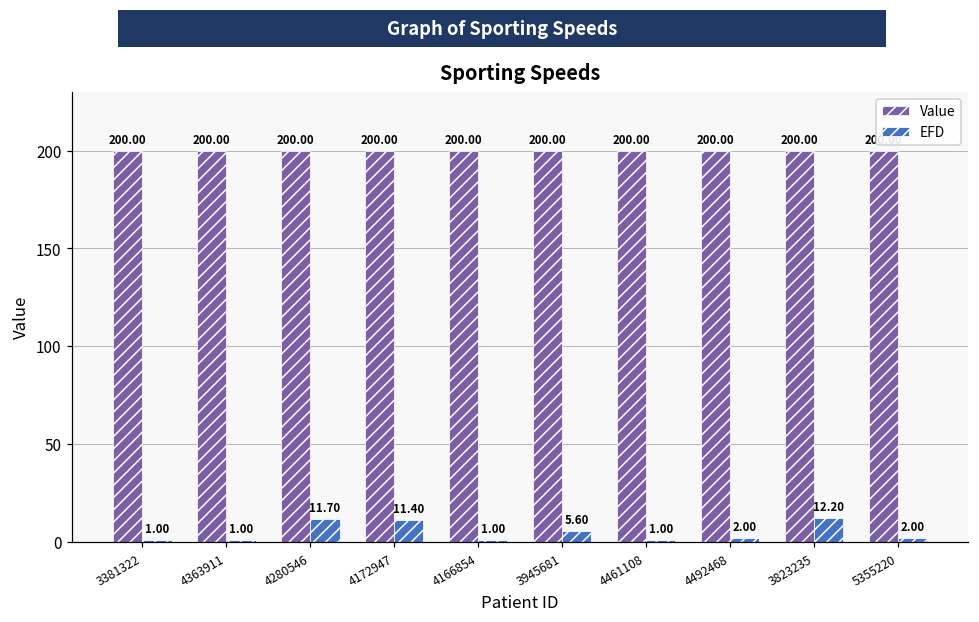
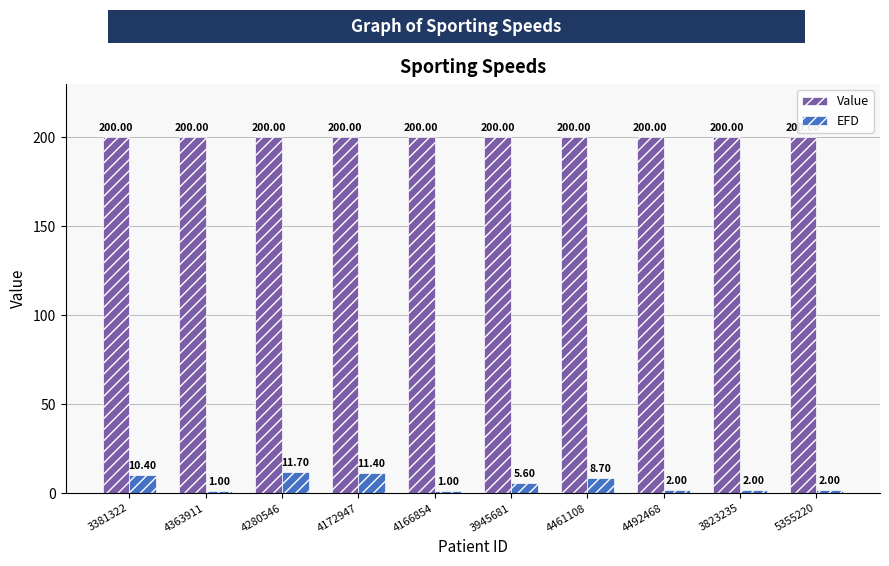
  {
    "Value": {
      "3381322": 200.00,
      "4363911": 200.00,
      "4280546": 200.00,
      "4172947": 200.00,
      "4166854": 200.00,
      "3945681": 200.00,
      "4461108": 200.00,
      "4492468": 200.00,
      "3823235": 200.00
    },
    "EFD": {
-     "3381322": 1.00,
+     "3381322": 10.40,
      "4363911": 1.00,
      "4280546": 11.70,
      "4172947": 11.40,
      "4166854": 1.00,
      "3945681": 5.60,
-     "4461108": 1.00,
+     "4461108": 8.70,
      "4492468": 2.00,
-     "3823235": 12.20,
+     "3823235": 2.00,
      "5355220": 2.00
    }
  }
